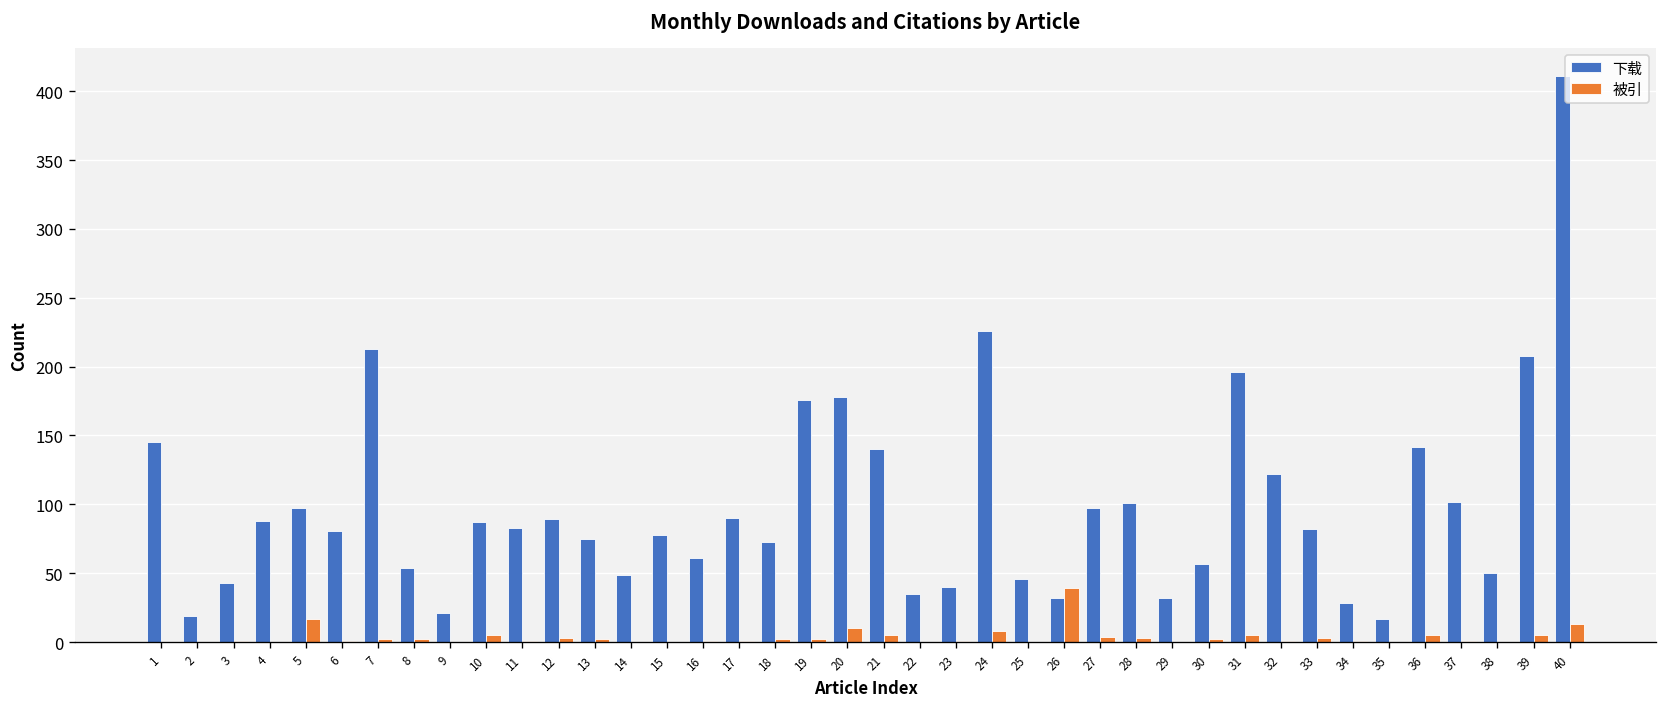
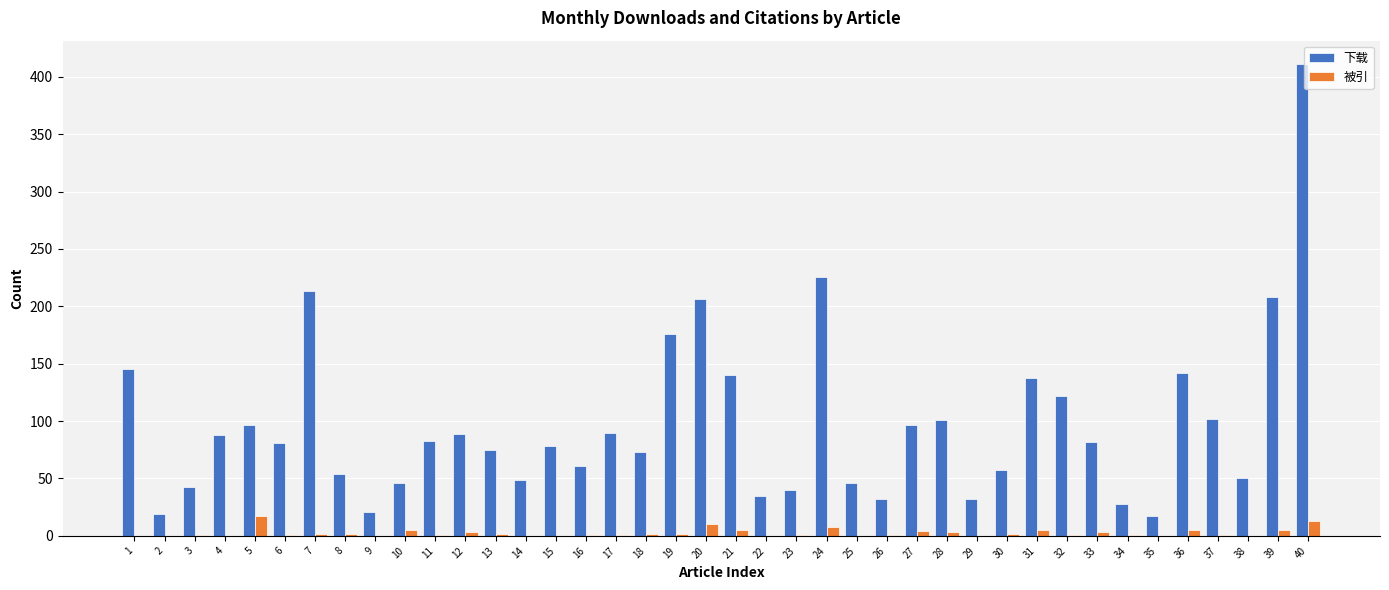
  {
    "下载": {
      "1": 145,
      "2": 19,
      "3": 43,
      "4": 88,
      "5": 97,
      "6": 81,
      "7": 213,
      "8": 54,
      "9": 21,
-     "10": 87,
+     "10": 46,
      "11": 83,
      "12": 89,
      "13": 75,
      "14": 49,
      "15": 78,
      "16": 61,
      "17": 90,
      "18": 73,
      "19": 176,
-     "20": 178,
+     "20": 206,
      "21": 140,
      "22": 35,
      "23": 40,
      "24": 226,
      "25": 46,
      "26": 32,
      "27": 97,
      "28": 101,
      "29": 32,
      "30": 57,
-     "31": 196,
+     "31": 138,
      "32": 122,
      "33": 82,
      "34": 28,
      "35": 17,
      "36": 142,
      "37": 102,
      "38": 50,
      "39": 208,
      "40": 411
    },
    "被引": {
      "1": 0,
      "2": 0,
      "4": 0,
      "5": 17,
      "9": 0,
      "10": 5,
      "12": 3,
      "14": 0,
      "15": 0,
      "20": 10,
      "21": 5,
      "22": 0,
      "24": 8,
      "25": 0,
-     "26": 39,
+     "26": 1,
      "27": 4,
      "28": 3,
      "29": 0,
      "31": 5,
      "33": 3,
      "35": 0,
      "36": 5,
      "38": 0,
      "39": 5,
      "40": 13
    }
  }
